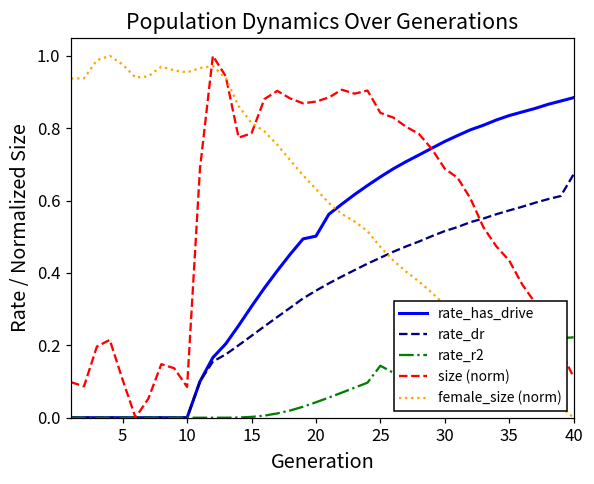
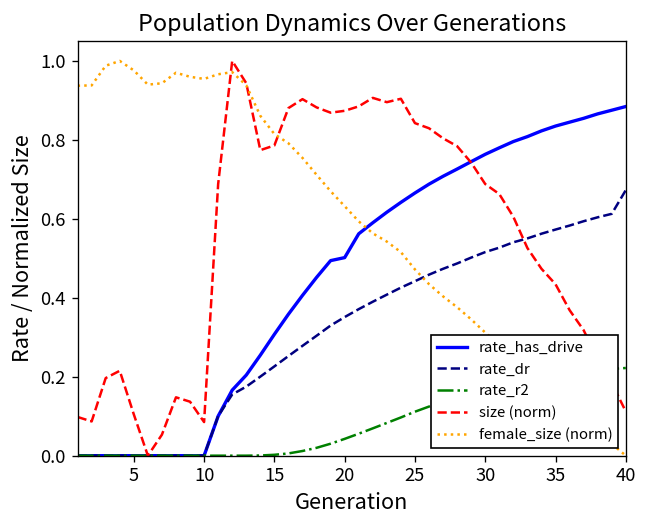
  {
    "rate_has_drive": {
      "15": 0.31,
      "20": 0.50,
      "25": 0.67,
      "30": 0.76,
      "35": 0.84,
      "40": 0.88
    },
    "rate_dr": {
      "15": 0.23,
      "20": 0.35,
      "25": 0.44,
      "30": 0.52,
      "35": 0.57,
      "40": 0.67
    },
    "rate_r2": {
      "15": 0.00,
      "20": 0.04,
-     "25": 0.14,
+     "25": 0.11,
      "40": 0.22
    },
    "size (norm)": {
      "5": 0.10,
      "10": 0.09,
      "15": 0.79,
      "20": 0.87,
      "25": 0.84,
      "30": 0.69,
      "35": 0.43,
      "40": 0.11
    },
    "female_size (norm)": {
      "5": 0.98,
      "10": 0.95,
      "15": 0.81,
      "20": 0.63,
      "25": 0.47,
      "40": 0.00
    }
  }
